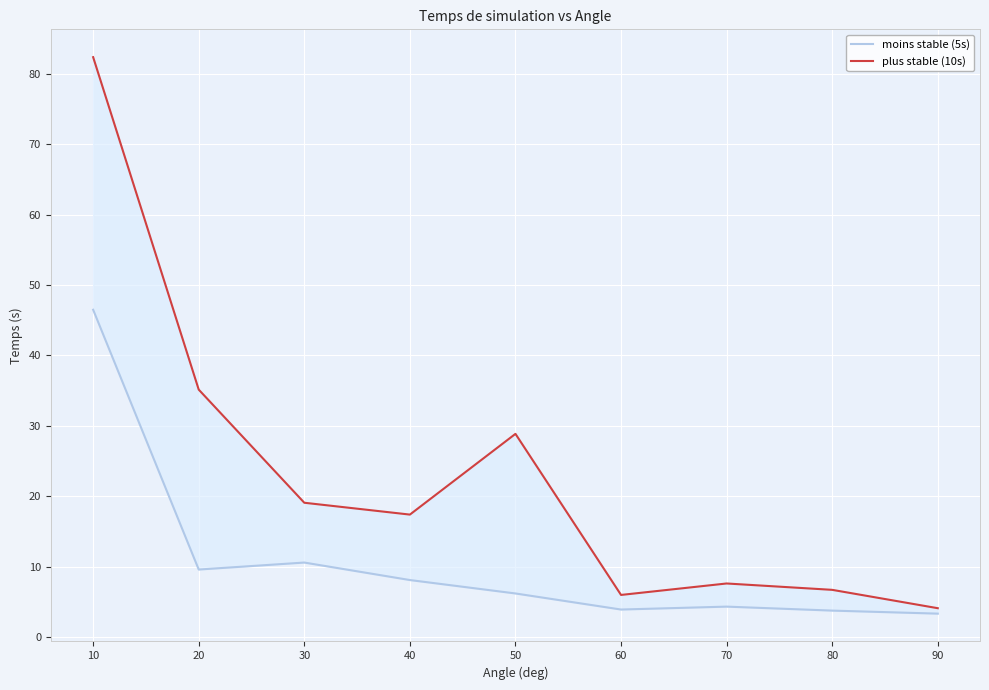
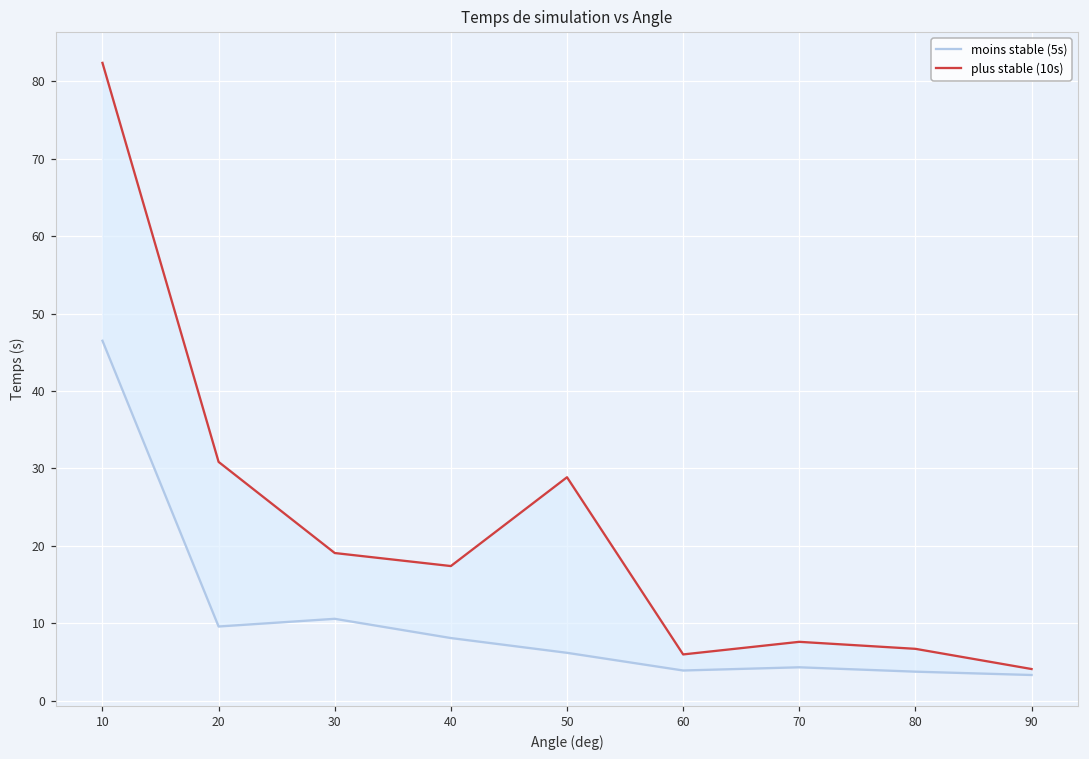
  {
    "moins stable (5s)": {
      "10": 46,
      "20": 10,
      "30": 11,
      "40": 8,
      "50": 6,
      "60": 4,
      "70": 4,
      "80": 4,
      "90": 3
    },
    "plus stable (10s)": {
      "10": 82,
-     "20": 35,
+     "20": 31,
      "30": 19,
      "40": 17,
      "50": 29,
      "60": 6,
      "70": 8,
      "80": 7,
      "90": 4
    }
  }
